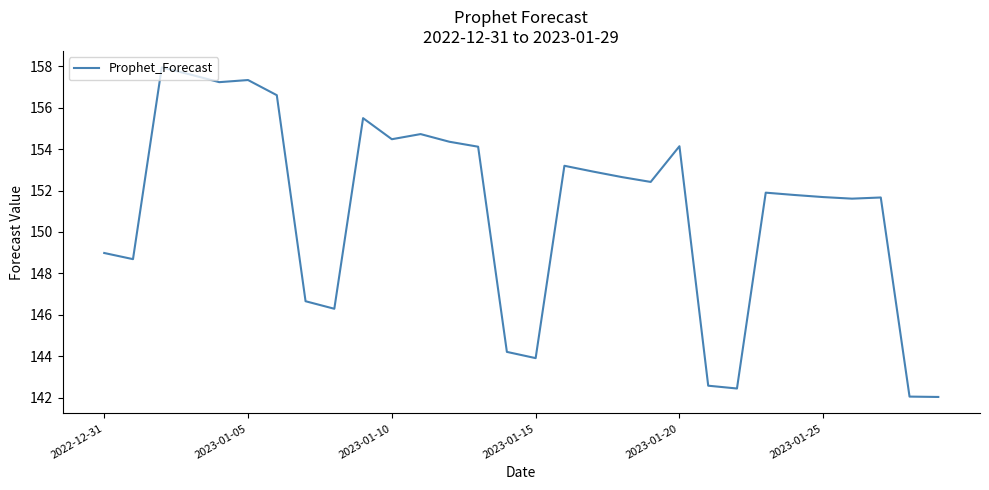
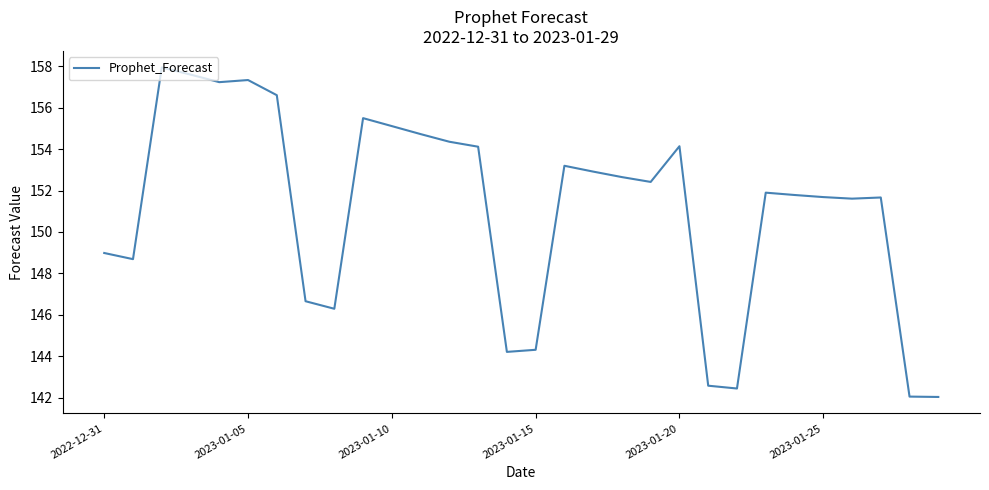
  {
    "2022-12-31": 149.0,
    "2023-01-05": 157.3,
-   "2023-01-10": 154.5,
-   "2023-01-15": 143.9,
+   "2023-01-10": 155.1,
+   "2023-01-15": 144.3,
    "2023-01-20": 154.1,
    "2023-01-25": 151.7
  }
